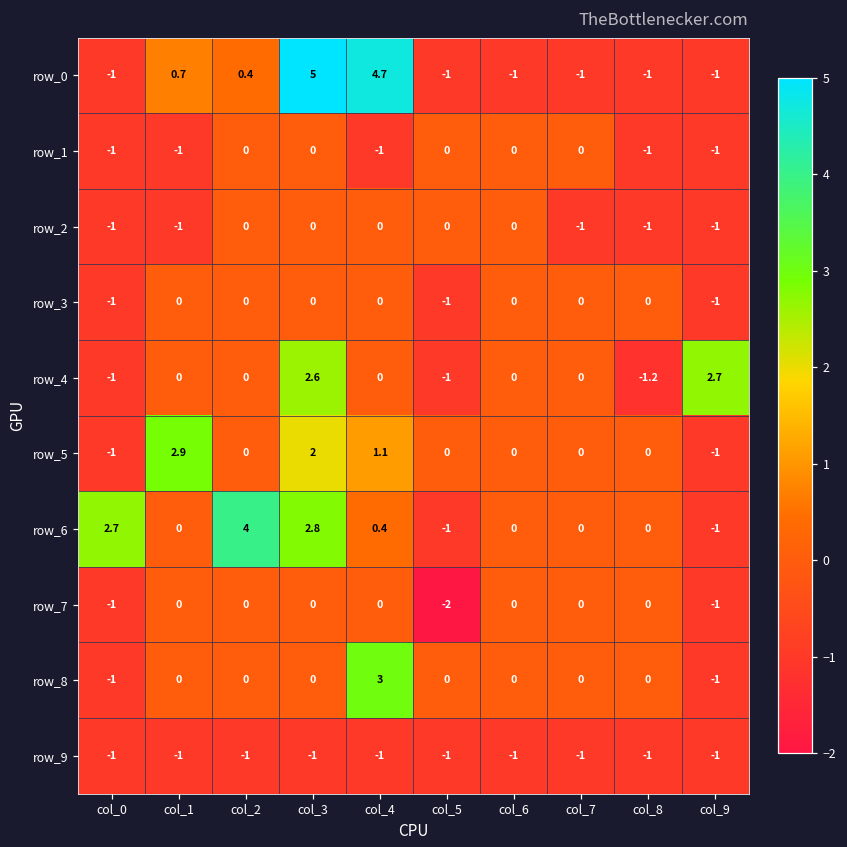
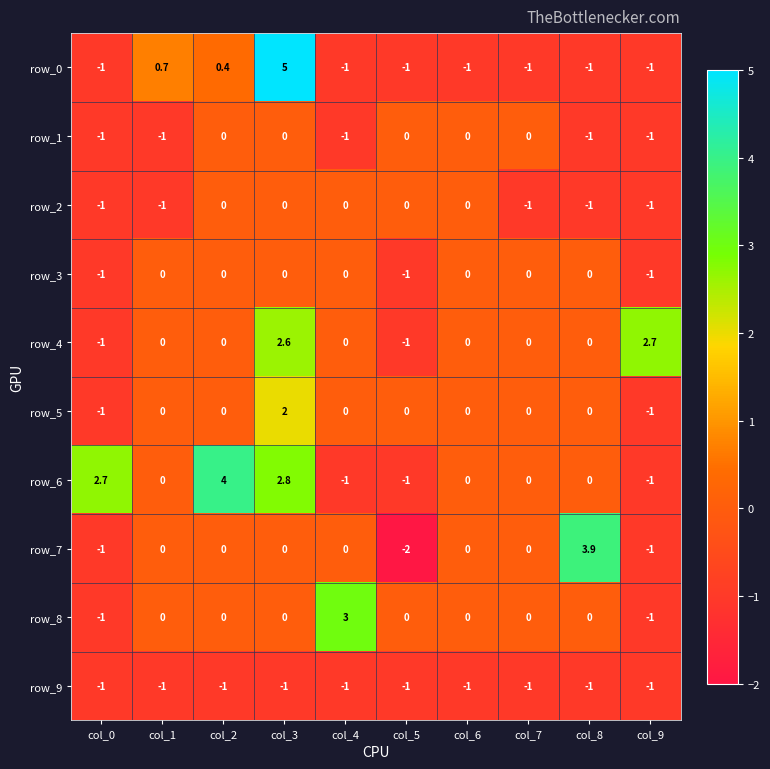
  {
    "row_0": {
      "col_0": -1,
      "col_1": 0.7,
      "col_2": 0.4,
      "col_3": 5,
-     "col_4": 4.7,
+     "col_4": -1,
      "col_5": -1,
      "col_6": -1,
      "col_7": -1,
      "col_8": -1,
      "col_9": -1
    },
    "row_1": {
      "col_0": -1,
      "col_1": -1,
      "col_2": 0,
      "col_3": 0,
      "col_4": -1,
      "col_5": 0,
      "col_6": 0,
      "col_7": 0,
      "col_8": -1,
      "col_9": -1
    },
    "row_2": {
      "col_0": -1,
      "col_1": -1,
      "col_2": 0,
      "col_3": 0,
      "col_4": 0,
      "col_5": 0,
      "col_6": 0,
      "col_7": -1,
      "col_8": -1,
      "col_9": -1
    },
    "row_3": {
      "col_0": -1,
      "col_1": 0,
      "col_2": 0,
      "col_3": 0,
      "col_4": 0,
      "col_5": -1,
      "col_6": 0,
      "col_7": 0,
      "col_8": 0,
      "col_9": -1
    },
    "row_4": {
      "col_0": -1,
      "col_1": 0,
      "col_2": 0,
      "col_3": 2.6,
      "col_4": 0,
      "col_5": -1,
      "col_6": 0,
      "col_7": 0,
-     "col_8": -1.2,
+     "col_8": 0,
      "col_9": 2.7
    },
    "row_5": {
      "col_0": -1,
-     "col_1": 2.9,
+     "col_1": 0,
      "col_2": 0,
      "col_3": 2,
-     "col_4": 1.1,
+     "col_4": 0,
      "col_5": 0,
      "col_6": 0,
      "col_7": 0,
      "col_8": 0,
      "col_9": -1
    },
    "row_6": {
      "col_0": 2.7,
      "col_1": 0,
      "col_2": 4,
      "col_3": 2.8,
-     "col_4": 0.4,
+     "col_4": -1,
      "col_5": -1,
      "col_6": 0,
      "col_7": 0,
      "col_8": 0,
      "col_9": -1
    },
    "row_7": {
      "col_0": -1,
      "col_1": 0,
      "col_2": 0,
      "col_3": 0,
      "col_4": 0,
      "col_5": -2,
      "col_6": 0,
      "col_7": 0,
-     "col_8": 0,
+     "col_8": 3.9,
      "col_9": -1
    },
    "row_8": {
      "col_0": -1,
      "col_1": 0,
      "col_2": 0,
      "col_3": 0,
      "col_4": 3,
      "col_5": 0,
      "col_6": 0,
      "col_7": 0,
      "col_8": 0,
      "col_9": -1
    },
    "row_9": {
      "col_0": -1,
      "col_1": -1,
      "col_2": -1,
      "col_3": -1,
      "col_4": -1,
      "col_5": -1,
      "col_6": -1,
      "col_7": -1,
      "col_8": -1,
      "col_9": -1
    }
  }
